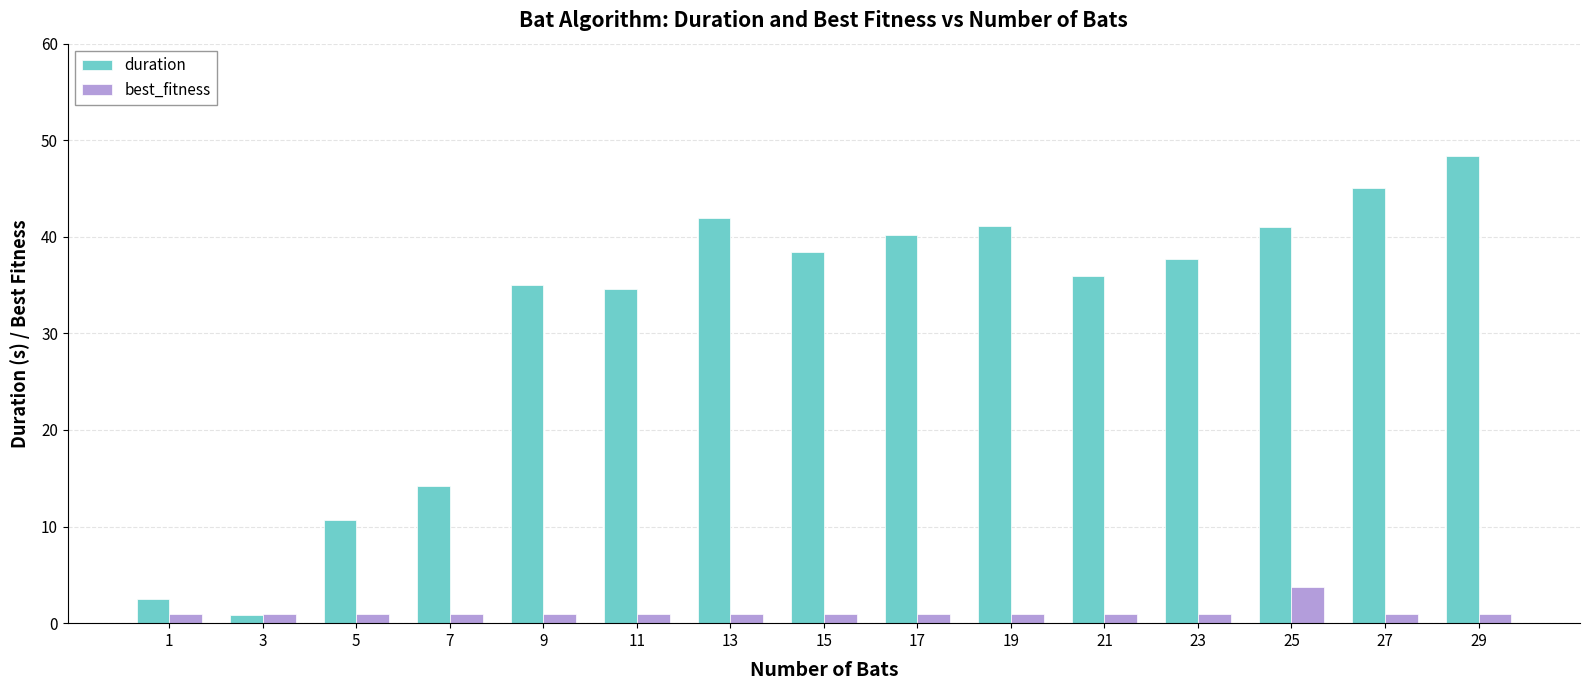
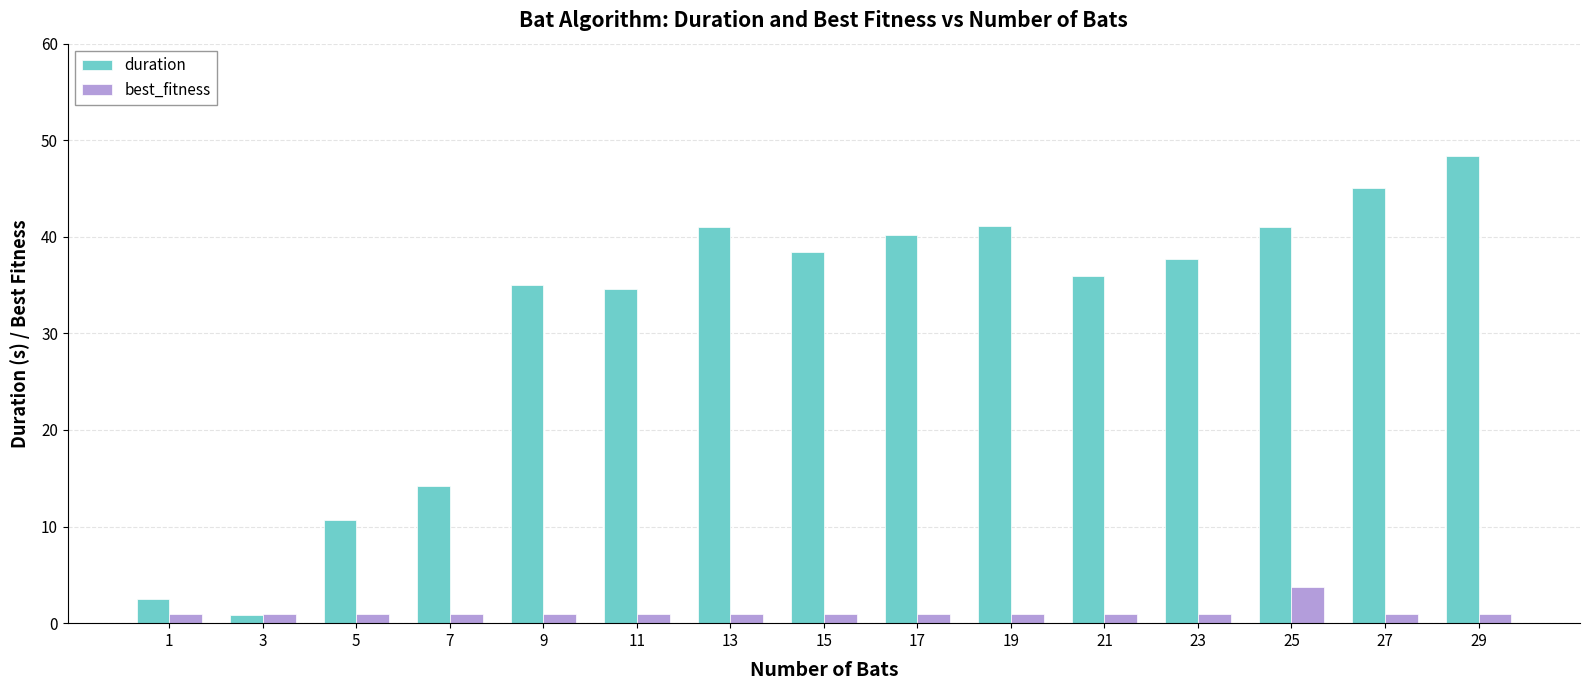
  {
    "duration": {
      "1": 3,
      "3": 1,
      "5": 11,
      "7": 14,
      "9": 35,
      "11": 35,
-     "13": 42,
+     "13": 41,
      "15": 38,
      "17": 40,
      "19": 41,
      "21": 36,
      "23": 38,
      "25": 41,
      "27": 45,
      "29": 48
    },
    "best_fitness": {
      "1": 1,
      "3": 1,
      "5": 1,
      "7": 1,
      "9": 1,
      "11": 1,
      "13": 1,
      "15": 1,
      "17": 1,
      "19": 1,
      "21": 1,
      "23": 1,
      "25": 4,
      "27": 1,
      "29": 1
    }
  }
